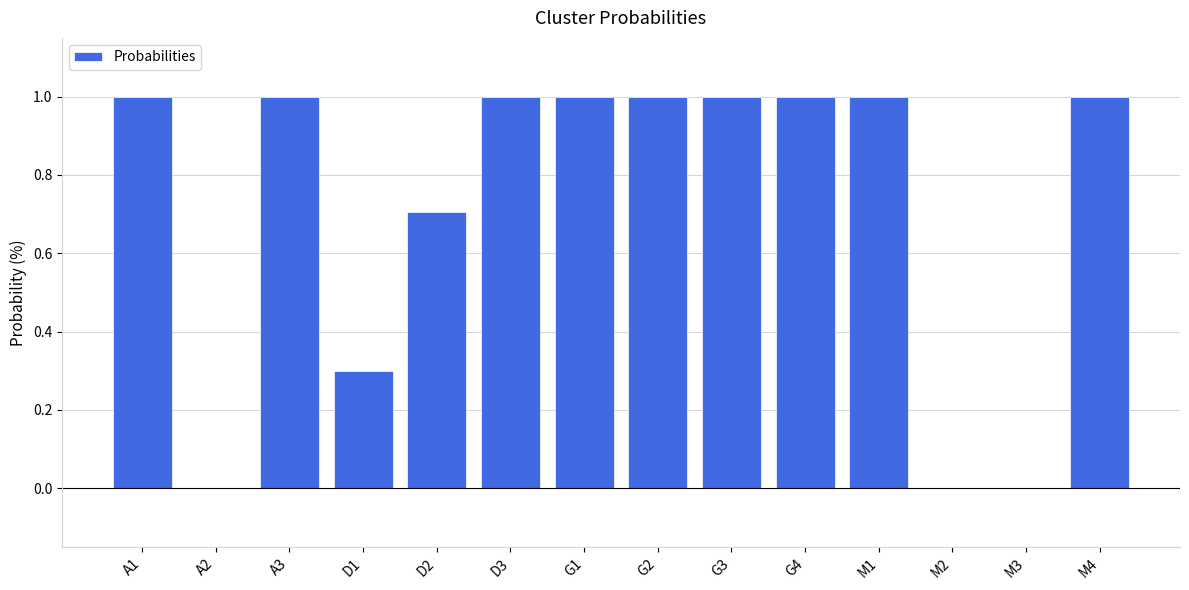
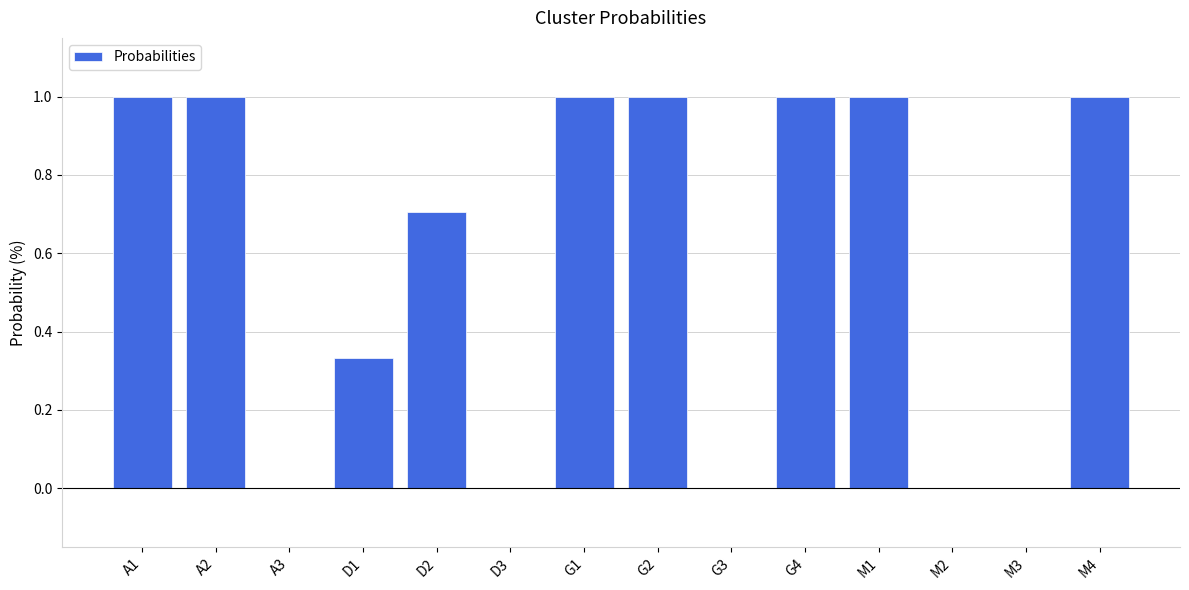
  {
    "A1": 1.00,
-   "A2": 0,
-   "A3": 1,
-   "D1": 0.30,
+   "A2": 1,
+   "A3": 0,
+   "D1": 0.33,
    "D2": 0.71,
-   "D3": 1,
+   "D3": 0,
    "G1": 1.00,
    "G2": 1.00,
-   "G3": 1,
+   "G3": 0,
    "G4": 1.00,
    "M1": 1.00,
    "M2": 0.00,
    "M3": 0.00,
    "M4": 1.00
  }
